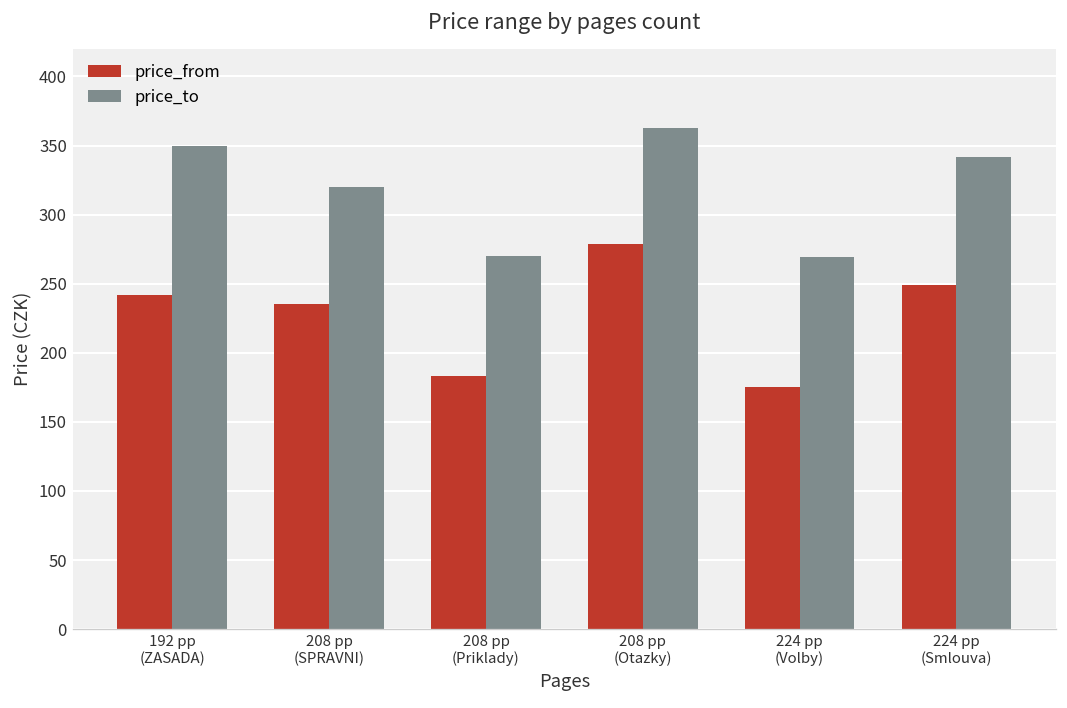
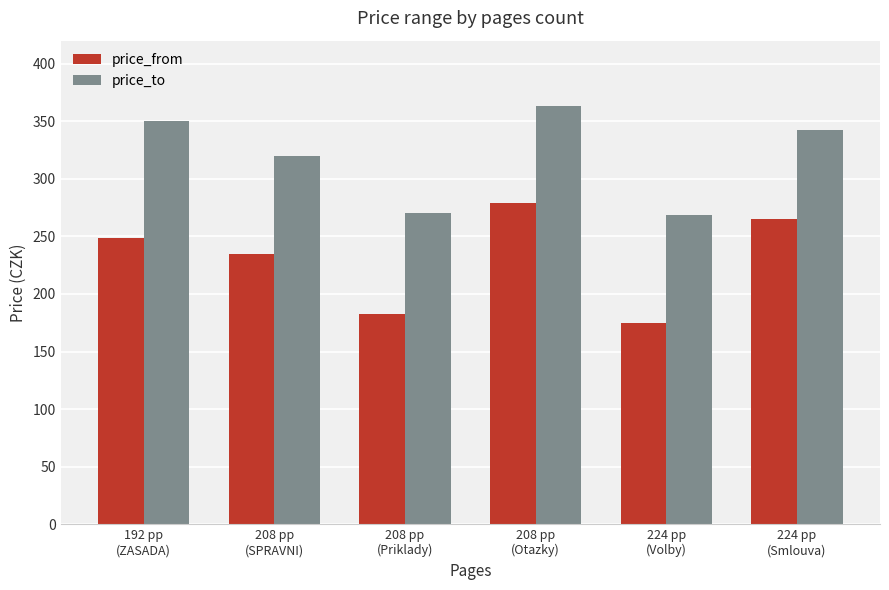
  {
    "price_from": {
-     "192 pp (ZASADA)": 242,
+     "192 pp (ZASADA)": 249,
      "208 pp (SPRAVNI)": 235,
      "208 pp (Priklady)": 183,
      "208 pp (Otazky)": 279,
      "224 pp (Volby)": 175,
-     "224 pp (Smlouva)": 249
+     "224 pp (Smlouva)": 265
    },
    "price_to": {
      "192 pp (ZASADA)": 350,
      "208 pp (SPRAVNI)": 320,
      "208 pp (Priklady)": 270,
      "208 pp (Otazky)": 363,
      "224 pp (Volby)": 269,
      "224 pp (Smlouva)": 342
    }
  }
